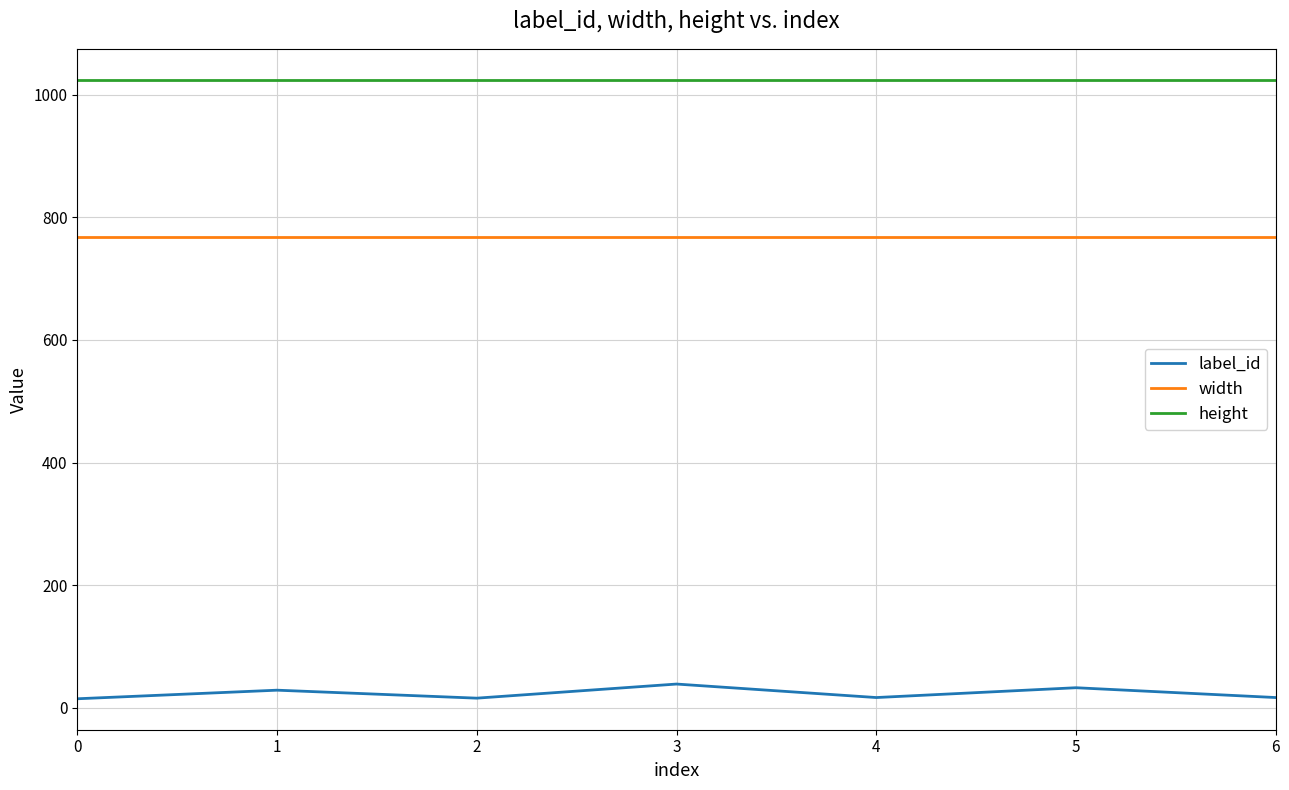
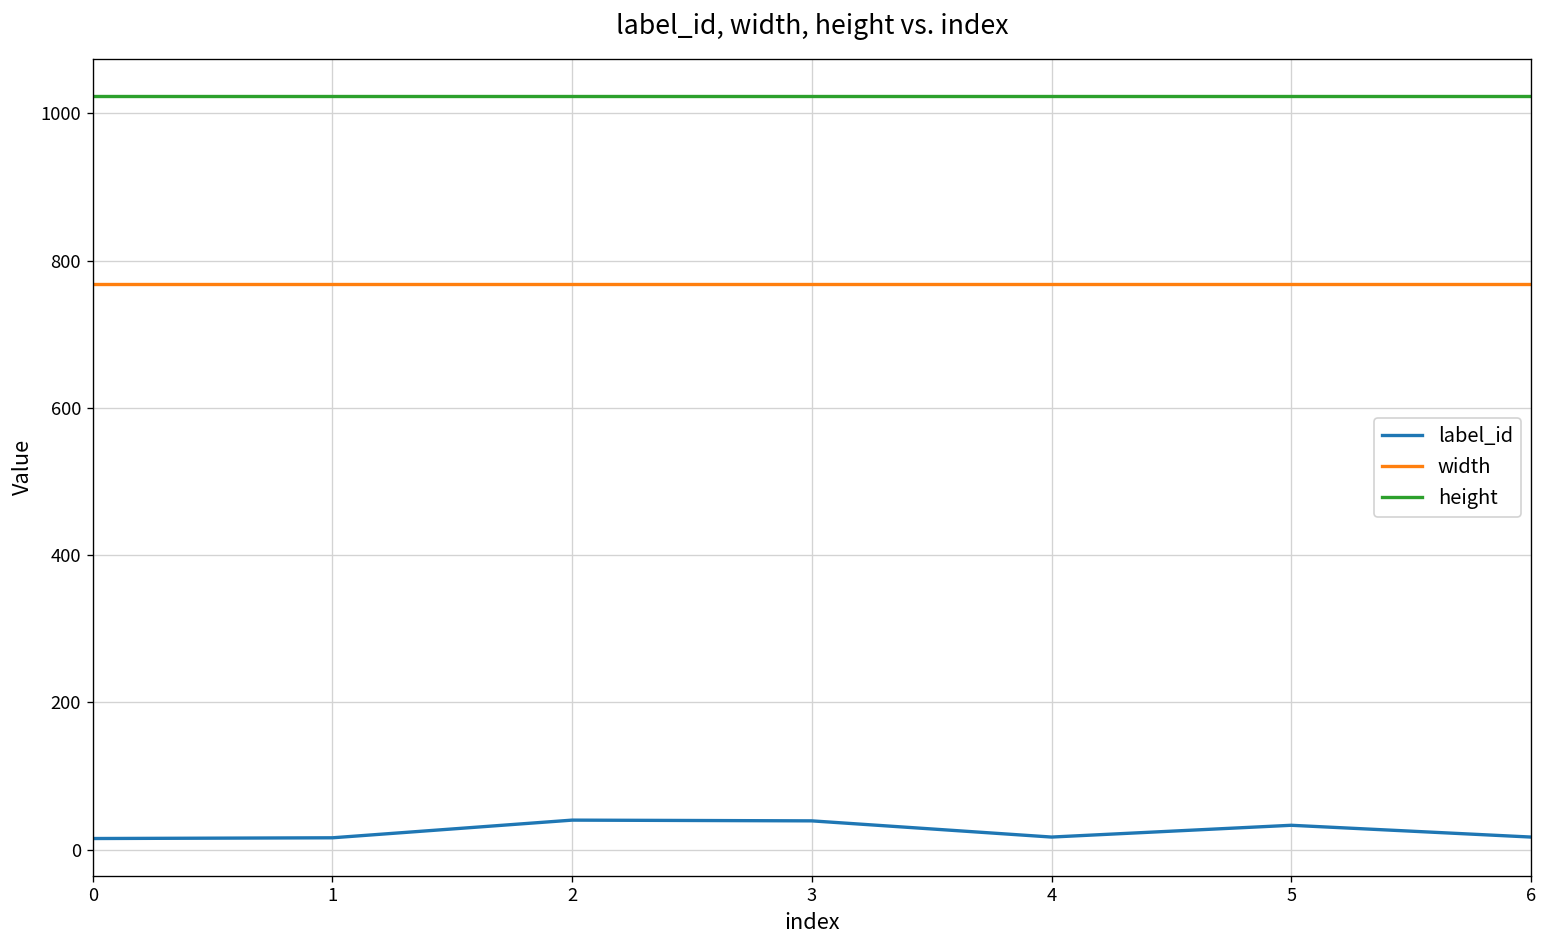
  {
    "label_id": {
      "0": 20,
-     "1": 30,
-     "2": 20,
+     "1": 20,
+     "2": 40,
      "3": 40,
      "4": 20,
      "5": 30,
      "6": 20
    },
    "width": {
      "0": 770,
      "1": 770,
      "2": 770,
      "3": 770,
      "4": 770,
      "5": 770,
      "6": 770
    },
    "height": {
      "0": 1020,
      "1": 1020,
      "2": 1020,
      "3": 1020,
      "4": 1020,
      "5": 1020,
      "6": 1020
    }
  }
